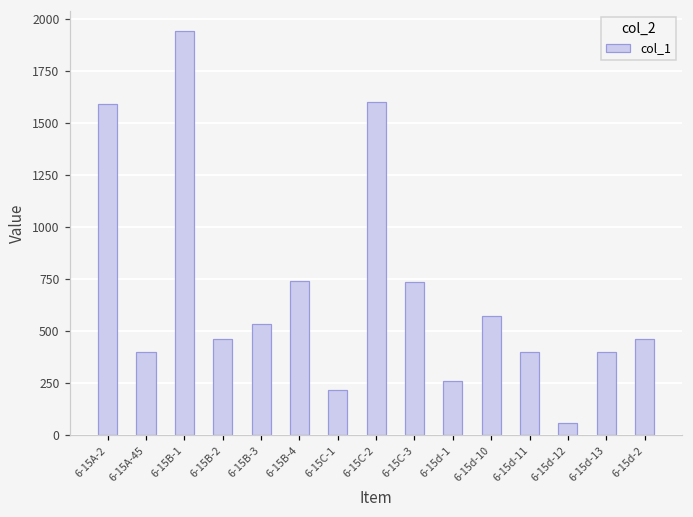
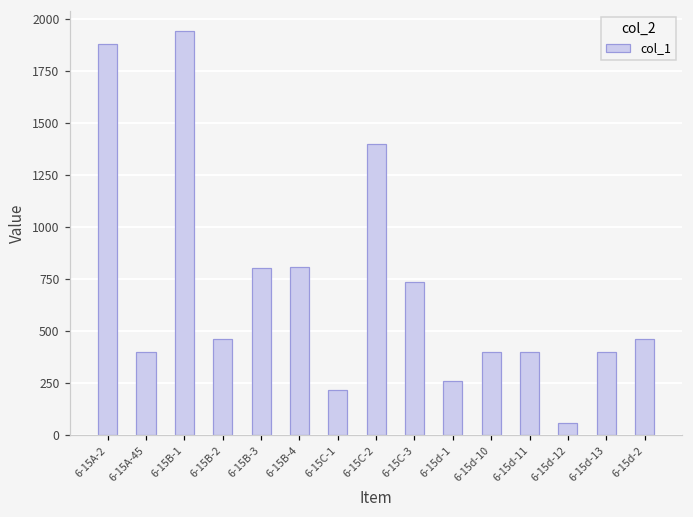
  {
-   "6-15A-2": 1590,
+   "6-15A-2": 1880,
    "6-15A-45": 400,
    "6-15B-1": 1940,
    "6-15B-2": 460,
-   "6-15B-3": 530,
-   "6-15B-4": 740,
+   "6-15B-3": 800,
+   "6-15B-4": 810,
    "6-15C-1": 220,
-   "6-15C-2": 1600,
+   "6-15C-2": 1400,
    "6-15C-3": 740,
    "6-15d-1": 260,
-   "6-15d-10": 570,
+   "6-15d-10": 400,
    "6-15d-11": 400,
    "6-15d-12": 60,
    "6-15d-13": 400,
    "6-15d-2": 460
  }
